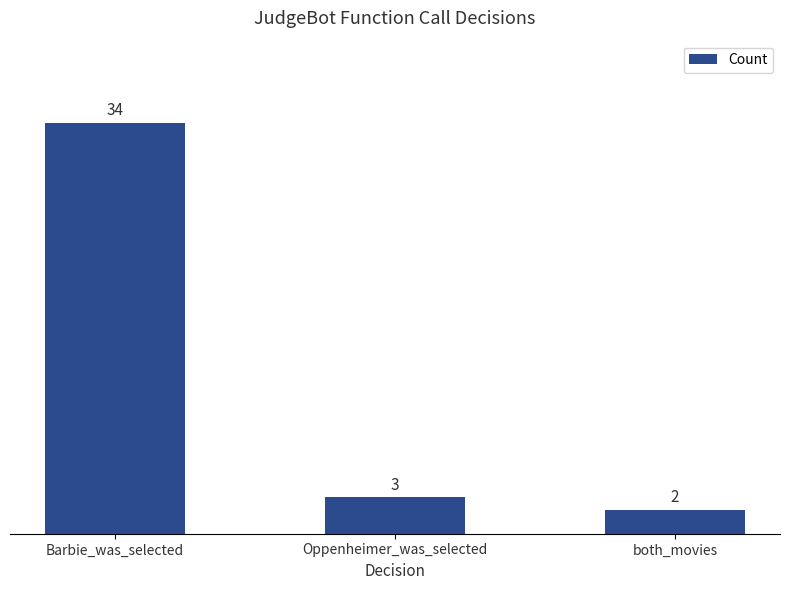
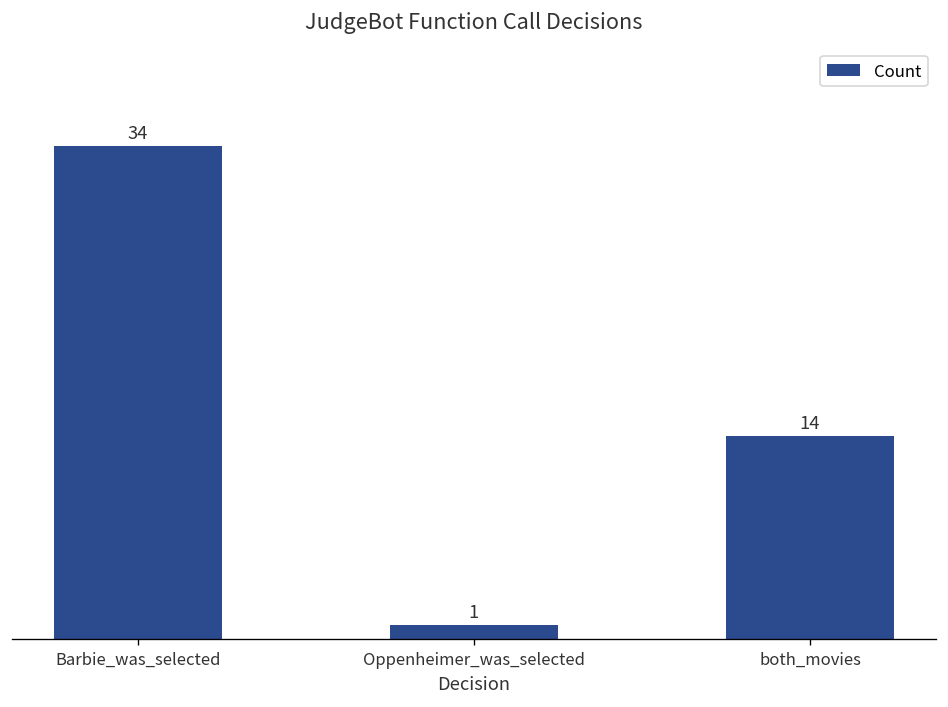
  {
    "Barbie_was_selected": 34,
-   "Oppenheimer_was_selected": 3,
-   "both_movies": 2
+   "Oppenheimer_was_selected": 1,
+   "both_movies": 14
  }
